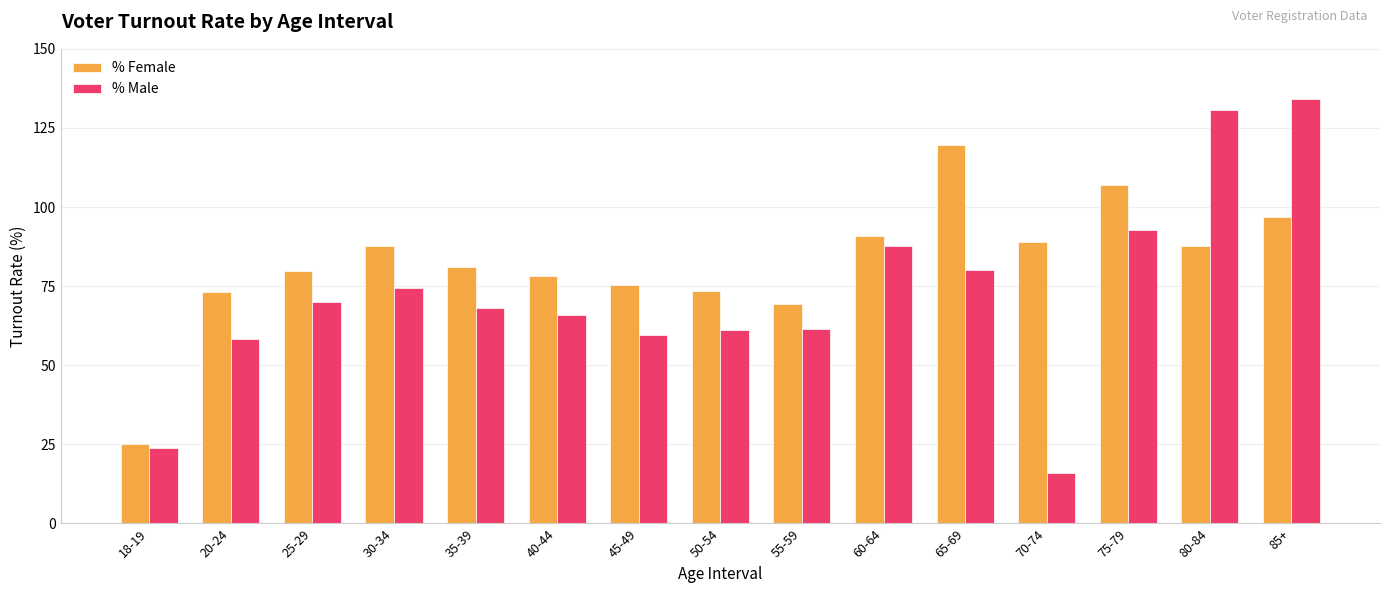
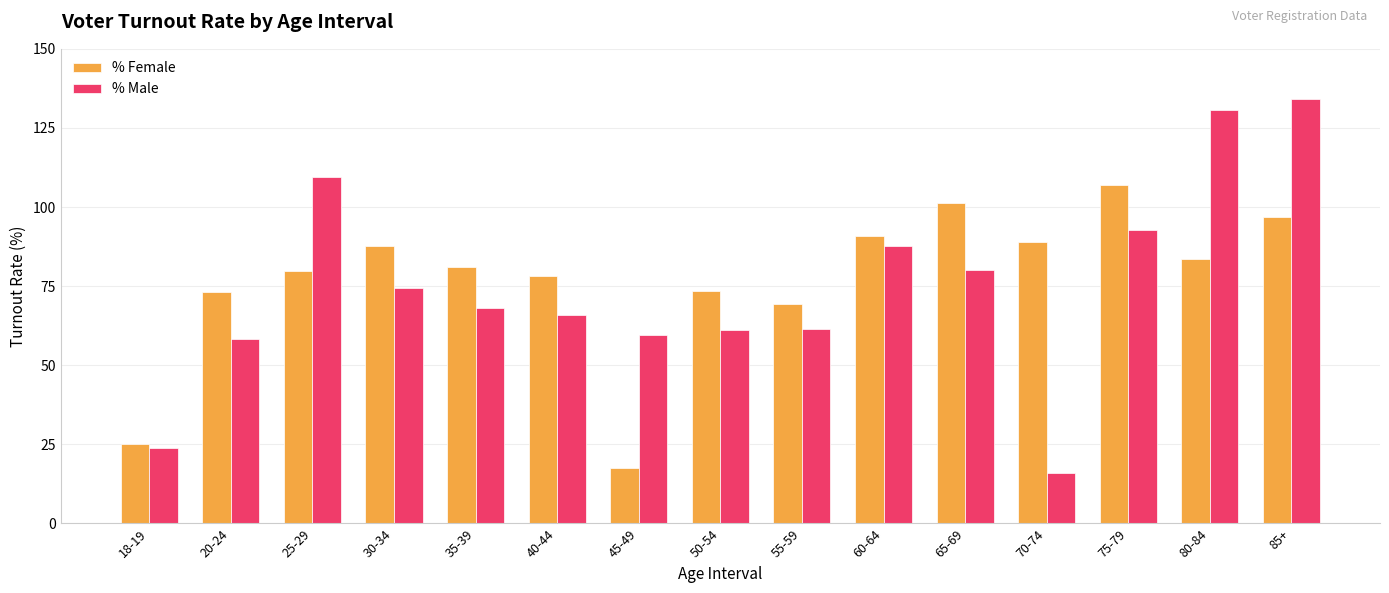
  {
    "% Female": {
      "18-19": 25,
      "20-24": 73,
      "25-29": 80,
      "30-34": 88,
      "35-39": 81,
      "40-44": 78,
-     "45-49": 75,
+     "45-49": 18,
      "50-54": 74,
      "55-59": 69,
      "60-64": 91,
-     "65-69": 120,
+     "65-69": 101,
      "70-74": 89,
      "75-79": 107,
-     "80-84": 88,
+     "80-84": 84,
      "85+": 97
    },
    "% Male": {
      "18-19": 24,
      "20-24": 58,
-     "25-29": 70,
+     "25-29": 109,
      "30-34": 75,
      "35-39": 68,
      "40-44": 66,
      "45-49": 60,
      "50-54": 61,
      "55-59": 61,
      "60-64": 88,
      "65-69": 80,
      "70-74": 16,
      "75-79": 93,
      "80-84": 131,
      "85+": 134
    }
  }
